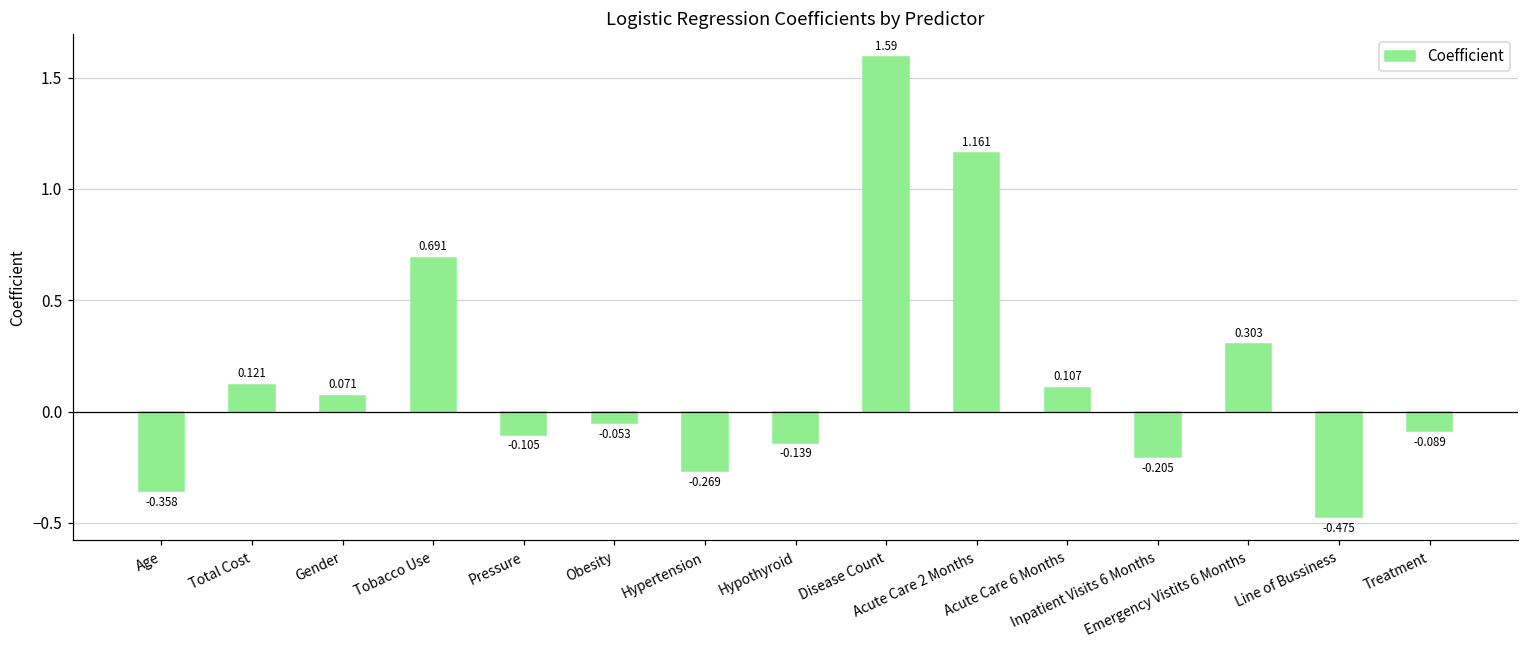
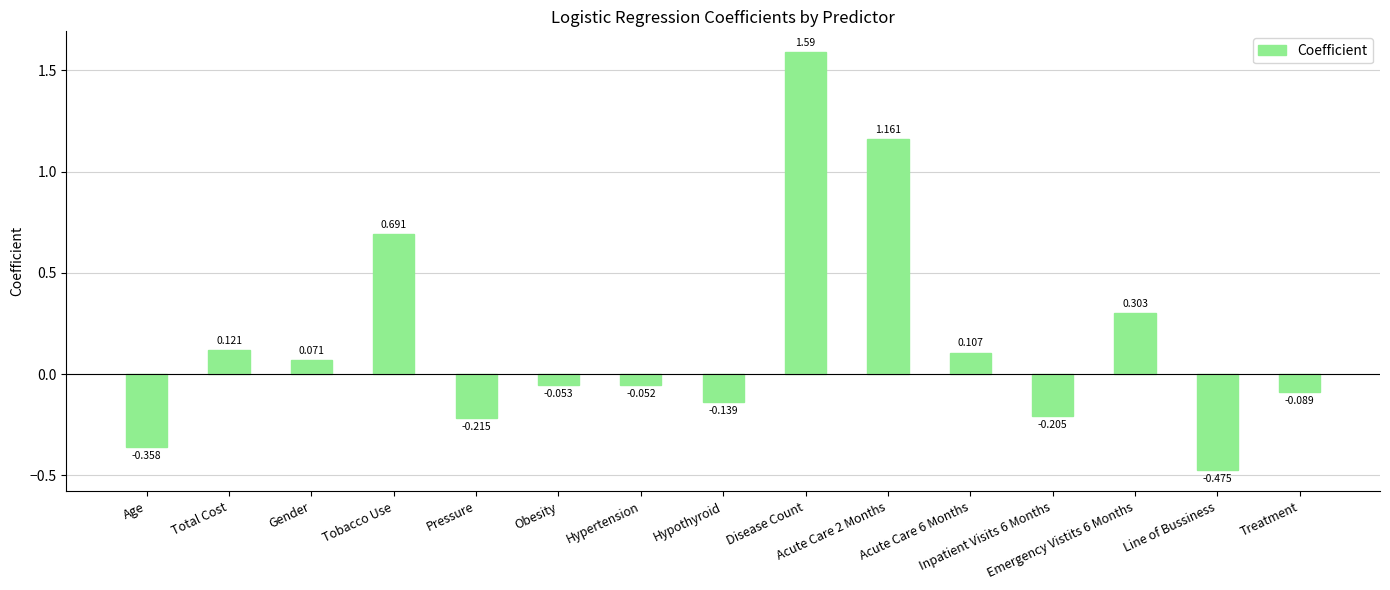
  {
    "Age": -0.358,
    "Total Cost": 0.121,
    "Gender": 0.071,
    "Tobacco Use": 0.691,
-   "Pressure": -0.105,
+   "Pressure": -0.215,
    "Obesity": -0.053,
-   "Hypertension": -0.269,
+   "Hypertension": -0.052,
    "Hypothyroid": -0.139,
    "Disease Count": 1.59,
    "Acute Care 2 Months": 1.161,
    "Acute Care 6 Months": 0.107,
    "Inpatient Visits 6 Months": -0.205,
    "Emergency Vistits 6 Months": 0.303,
    "Line of Bussiness": -0.475,
    "Treatment": -0.089
  }
